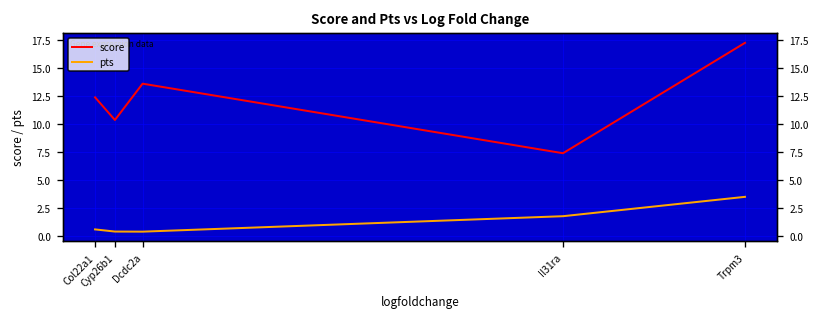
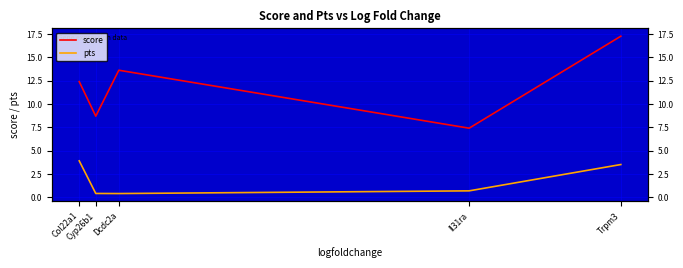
  {
    "score": {
      "Col22a1": 12,
-     "Cyp26b1": 10,
+     "Cyp26b1": 9,
      "Dcdc2a": 14,
      "Il31ra": 7,
      "Trpm3": 17
    },
    "pts": {
-     "Col22a1": 1,
+     "Col22a1": 4,
      "Cyp26b1": 0,
      "Dcdc2a": 0,
-     "Il31ra": 2,
+     "Il31ra": 1,
      "Trpm3": 4
    }
  }
